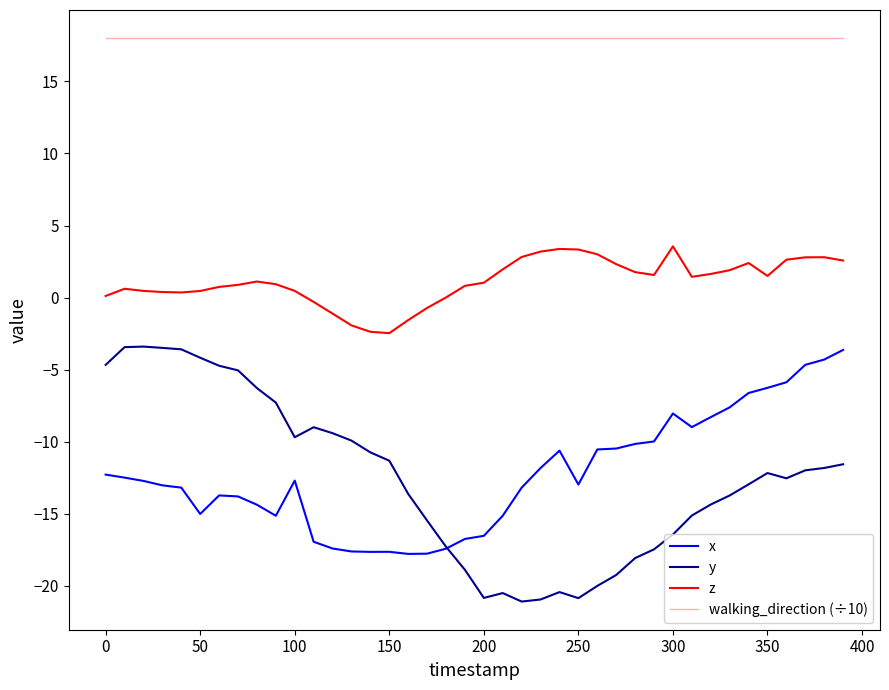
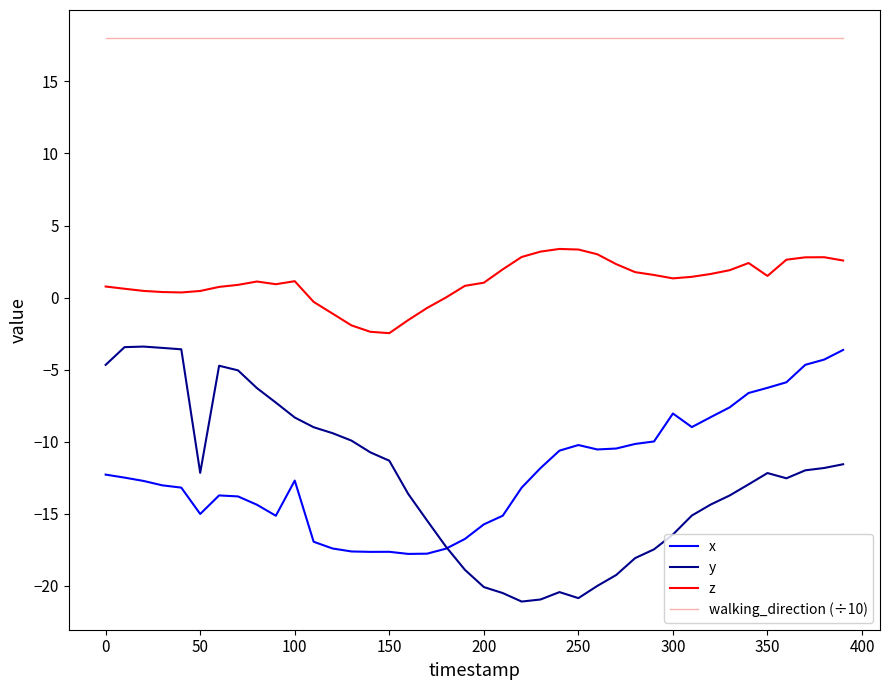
  {
    "x": {
      "0": -12.3,
      "50": -15.0,
      "100": -12.7,
      "150": -17.6,
-     "200": -16.5,
-     "250": -13.0,
+     "200": -15.7,
+     "250": -10.2,
      "300": -8.0,
      "350": -6.3
    },
    "y": {
      "0": -4.7,
-     "50": -4.2,
-     "100": -9.7,
+     "50": -12.2,
+     "100": -8.3,
      "150": -11.3,
-     "200": -20.8,
+     "200": -20.1,
      "250": -20.9,
      "350": -12.2
    },
    "z": {
-     "0": 0.1,
+     "0": 0.8,
      "50": 0.5,
-     "100": 0.5,
+     "100": 1.1,
      "150": -2.5,
      "200": 1.0,
      "250": 3.3,
-     "300": 3.6,
+     "300": 1.3,
      "350": 1.5
    },
    "walking_direction (÷10)": {
      "0": 18.0,
      "50": 18.0,
      "100": 18.0,
      "150": 18.0,
      "200": 18.0,
      "250": 18.0,
      "300": 18.0,
      "350": 18.0
    }
  }
